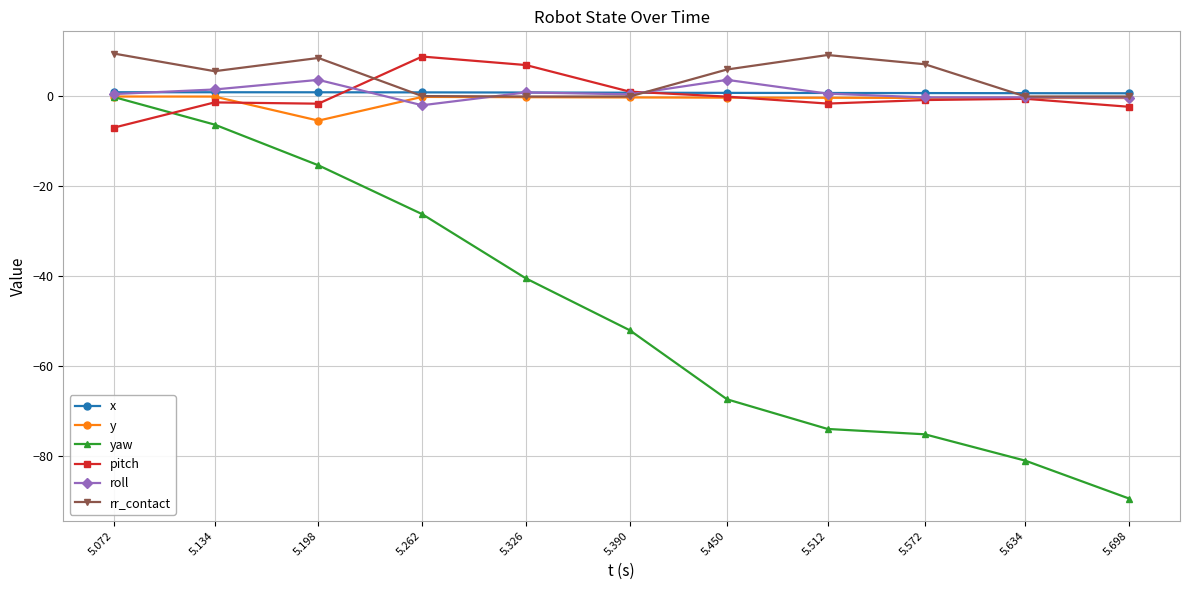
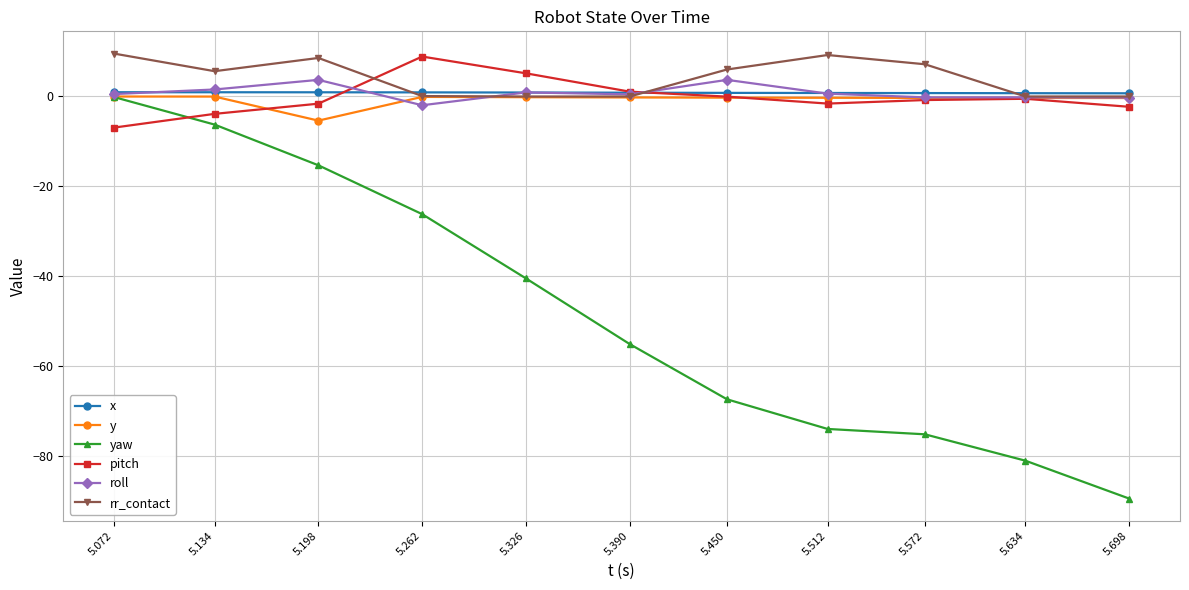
  {
    "x": {
      "5.134": 1,
      "5.198": 1,
      "5.262": 1,
      "5.450": 1,
      "5.572": 1,
      "5.634": 1,
      "5.698": 1
    },
    "y": {
      "5.134": 0,
      "5.198": -5,
      "5.512": 0
    },
    "yaw": {
      "5.134": -6,
      "5.198": -15,
      "5.262": -26,
      "5.326": -40,
-     "5.390": -52,
+     "5.390": -55,
      "5.450": -67,
      "5.512": -74,
      "5.572": -75,
      "5.634": -81,
      "5.698": -89
    },
    "pitch": {
      "5.072": -7,
-     "5.134": -1,
+     "5.134": -4,
      "5.198": -2,
      "5.262": 9,
-     "5.326": 7,
+     "5.326": 5,
      "5.512": -2,
      "5.698": -2
    },
    "roll": {
      "5.134": 2,
      "5.198": 4,
      "5.262": -2,
      "5.450": 4
    },
    "rr_contact": {
      "5.072": 10,
      "5.134": 6,
      "5.198": 9,
      "5.450": 6,
      "5.512": 9,
      "5.572": 7
    }
  }
